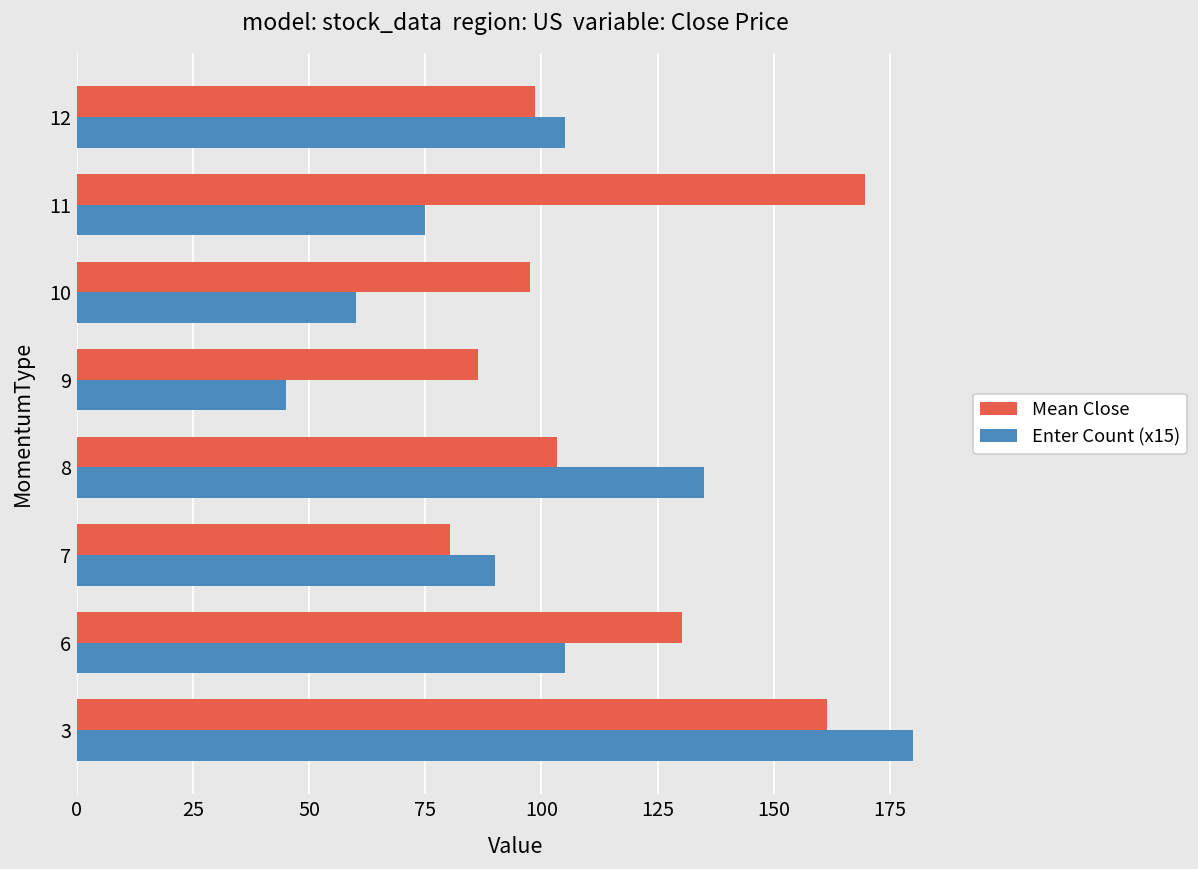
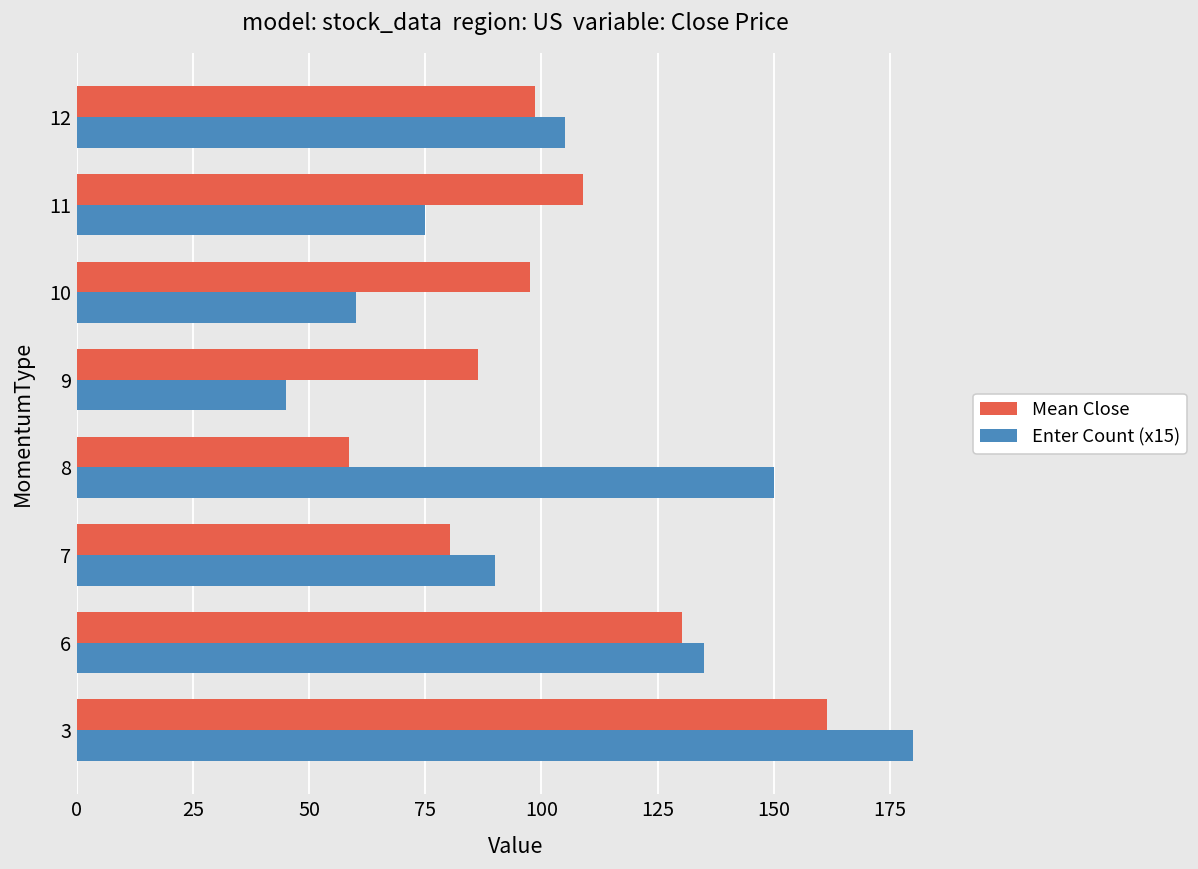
  {
    "Mean Close": {
      "12": 99,
-     "11": 170,
+     "11": 109,
      "10": 98,
      "9": 86,
-     "8": 103,
+     "8": 59,
      "7": 80,
      "6": 130,
      "3": 161
    },
    "Enter Count (x15)": {
      "12": 105,
      "11": 75,
      "10": 60,
      "9": 45,
-     "8": 135,
+     "8": 150,
      "7": 90,
-     "6": 105,
+     "6": 135,
      "3": 180
    }
  }
